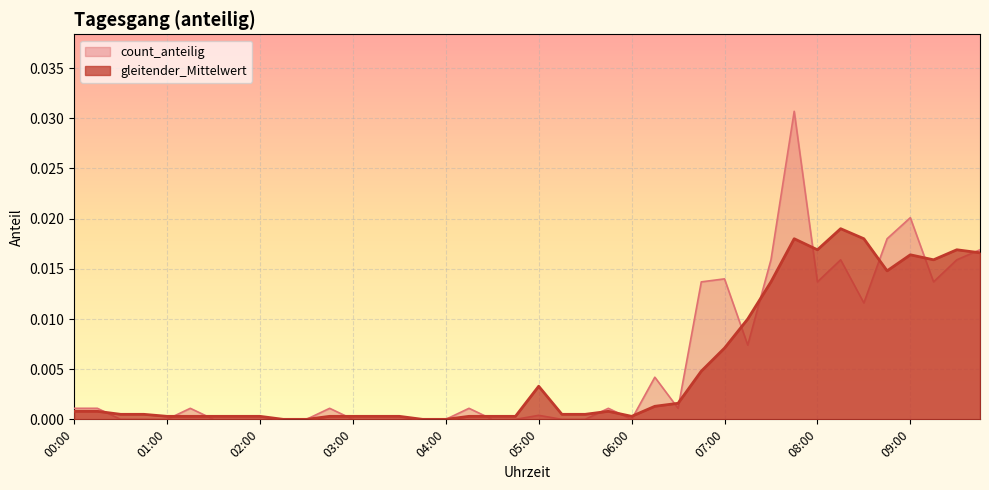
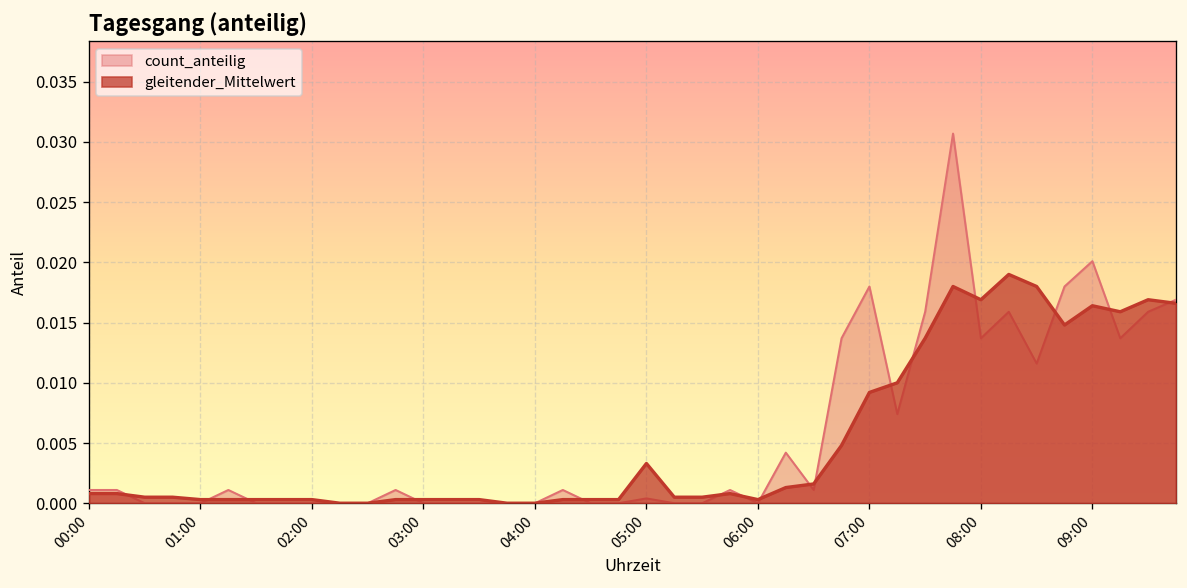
  {
    "count_anteilig": {
      "00:00": 0.001,
      "01:00": 0.000,
      "02:00": 0.000,
      "03:00": 0.000,
      "05:00": 0.0004,
      "06:00": 0.000,
-     "07:00": 0.014,
+     "07:00": 0.018,
      "08:00": 0.0137,
      "09:00": 0.020
    },
    "gleitender_Mittelwert": {
      "00:00": 0.0008,
      "01:00": 0.0003,
      "02:00": 0.0003,
      "03:00": 0.0003,
      "05:00": 0.0033,
      "06:00": 0.0003,
-     "07:00": 0.0071,
+     "07:00": 0.0092,
      "08:00": 0.0169,
      "09:00": 0.0164
    }
  }
